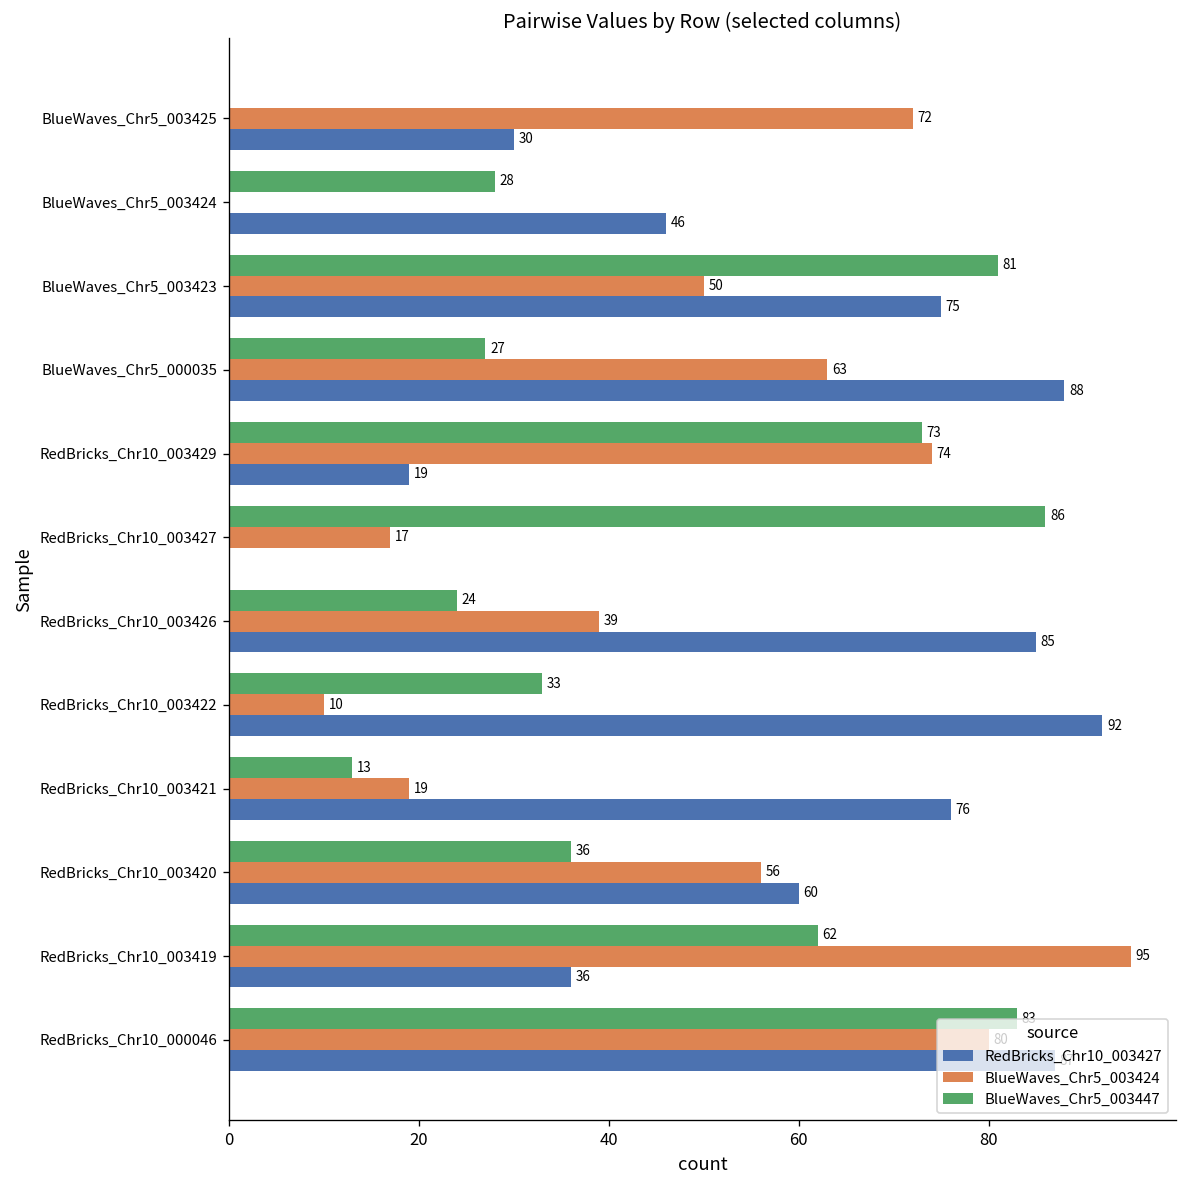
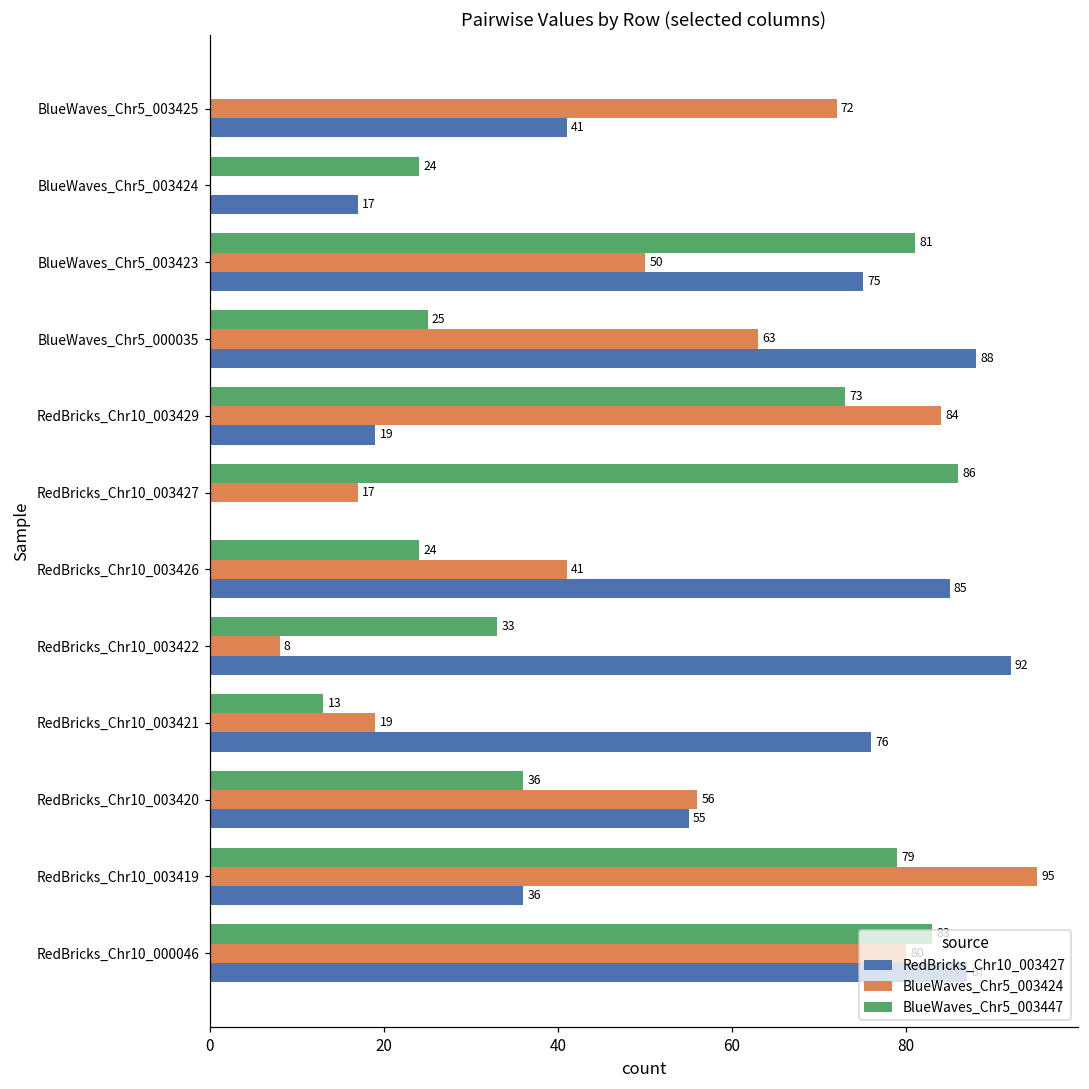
  {
    "RedBricks_Chr10_003427": {
-     "BlueWaves_Chr5_003425": 30,
-     "BlueWaves_Chr5_003424": 46,
+     "BlueWaves_Chr5_003425": 41,
+     "BlueWaves_Chr5_003424": 17,
      "BlueWaves_Chr5_003423": 75,
      "BlueWaves_Chr5_000035": 88,
      "RedBricks_Chr10_003429": 19,
      "RedBricks_Chr10_003426": 85,
      "RedBricks_Chr10_003422": 92,
      "RedBricks_Chr10_003421": 76,
-     "RedBricks_Chr10_003420": 60,
+     "RedBricks_Chr10_003420": 55,
      "RedBricks_Chr10_003419": 36
    },
    "BlueWaves_Chr5_003424": {
      "BlueWaves_Chr5_003425": 72,
      "BlueWaves_Chr5_003423": 50,
      "BlueWaves_Chr5_000035": 63,
-     "RedBricks_Chr10_003429": 74,
+     "RedBricks_Chr10_003429": 84,
      "RedBricks_Chr10_003427": 17,
-     "RedBricks_Chr10_003426": 39,
-     "RedBricks_Chr10_003422": 10,
+     "RedBricks_Chr10_003426": 41,
+     "RedBricks_Chr10_003422": 8,
      "RedBricks_Chr10_003421": 19,
      "RedBricks_Chr10_003420": 56,
      "RedBricks_Chr10_003419": 95
    },
    "BlueWaves_Chr5_003447": {
-     "BlueWaves_Chr5_003424": 28,
+     "BlueWaves_Chr5_003424": 24,
      "BlueWaves_Chr5_003423": 81,
-     "BlueWaves_Chr5_000035": 27,
+     "BlueWaves_Chr5_000035": 25,
      "RedBricks_Chr10_003429": 73,
      "RedBricks_Chr10_003427": 86,
      "RedBricks_Chr10_003426": 24,
      "RedBricks_Chr10_003422": 33,
      "RedBricks_Chr10_003421": 13,
      "RedBricks_Chr10_003420": 36,
-     "RedBricks_Chr10_003419": 62
+     "RedBricks_Chr10_003419": 79
    }
  }
